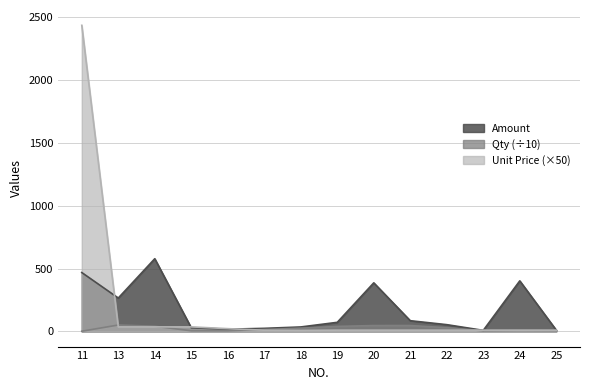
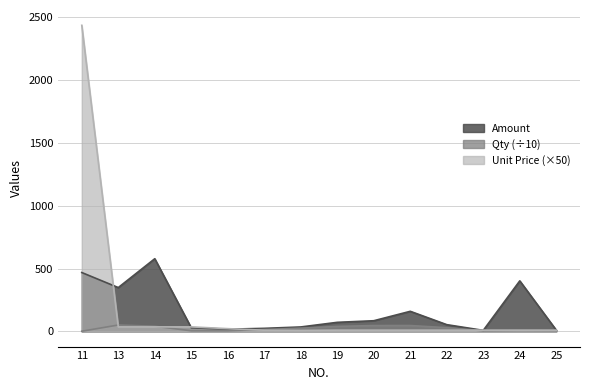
  {
    "Amount": {
      "11": 470,
-     "13": 260,
+     "13": 350,
      "14": 580,
      "19": 70,
-     "20": 390,
-     "21": 80,
+     "20": 80,
+     "21": 160,
      "22": 50,
      "24": 400
    },
    "Qty (÷10)": {
      "11": 0,
      "15": 0,
      "19": 40,
      "20": 50,
      "21": 50
    },
    "Unit Price (×50)": {
      "11": 2440,
      "19": 10,
      "20": 10,
      "21": 10
    }
  }
